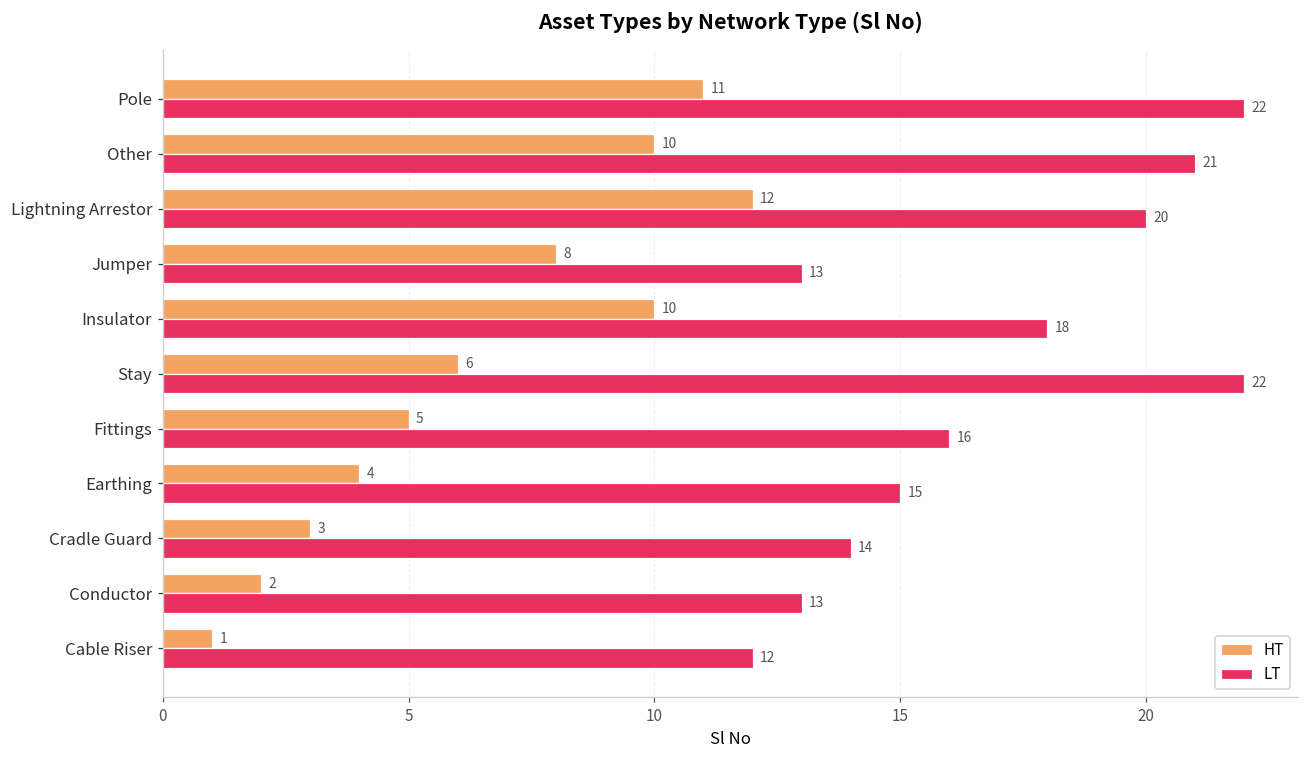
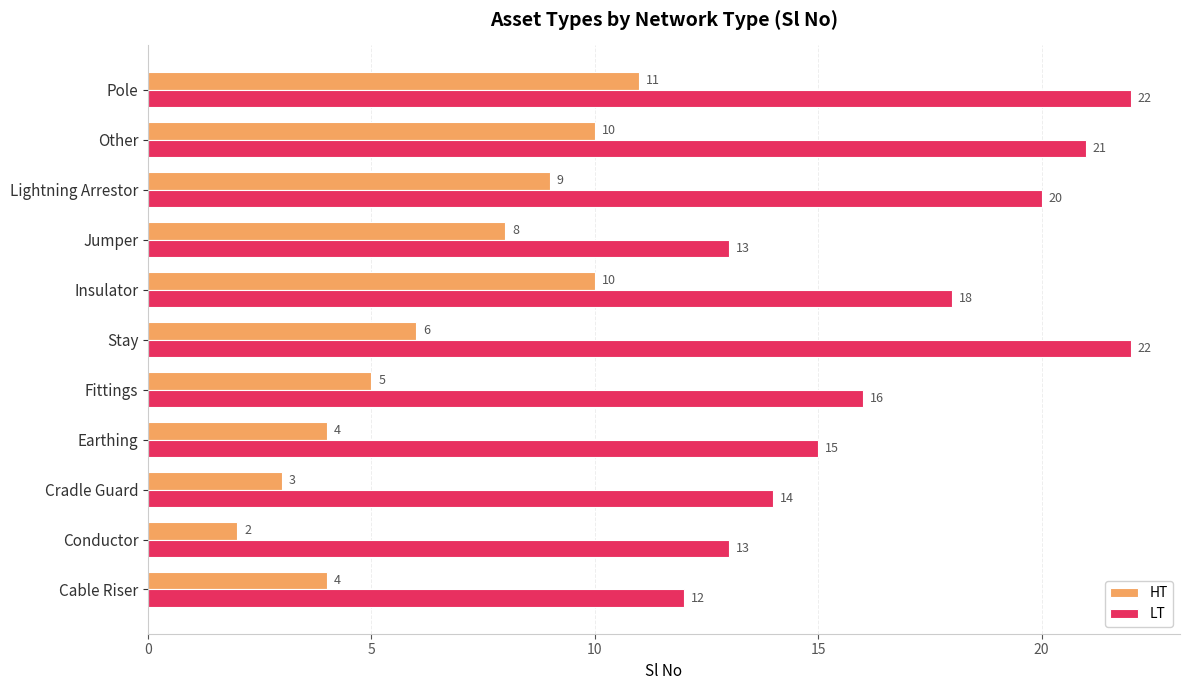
  {
    "HT": {
      "Pole": 11,
      "Other": 10,
-     "Lightning Arrestor": 12,
+     "Lightning Arrestor": 9,
      "Jumper": 8,
      "Insulator": 10,
      "Stay": 6,
      "Fittings": 5,
      "Earthing": 4,
      "Cradle Guard": 3,
      "Conductor": 2,
-     "Cable Riser": 1
+     "Cable Riser": 4
    },
    "LT": {
      "Pole": 22,
      "Other": 21,
      "Lightning Arrestor": 20,
      "Jumper": 13,
      "Insulator": 18,
      "Stay": 22,
      "Fittings": 16,
      "Earthing": 15,
      "Cradle Guard": 14,
      "Conductor": 13,
      "Cable Riser": 12
    }
  }
